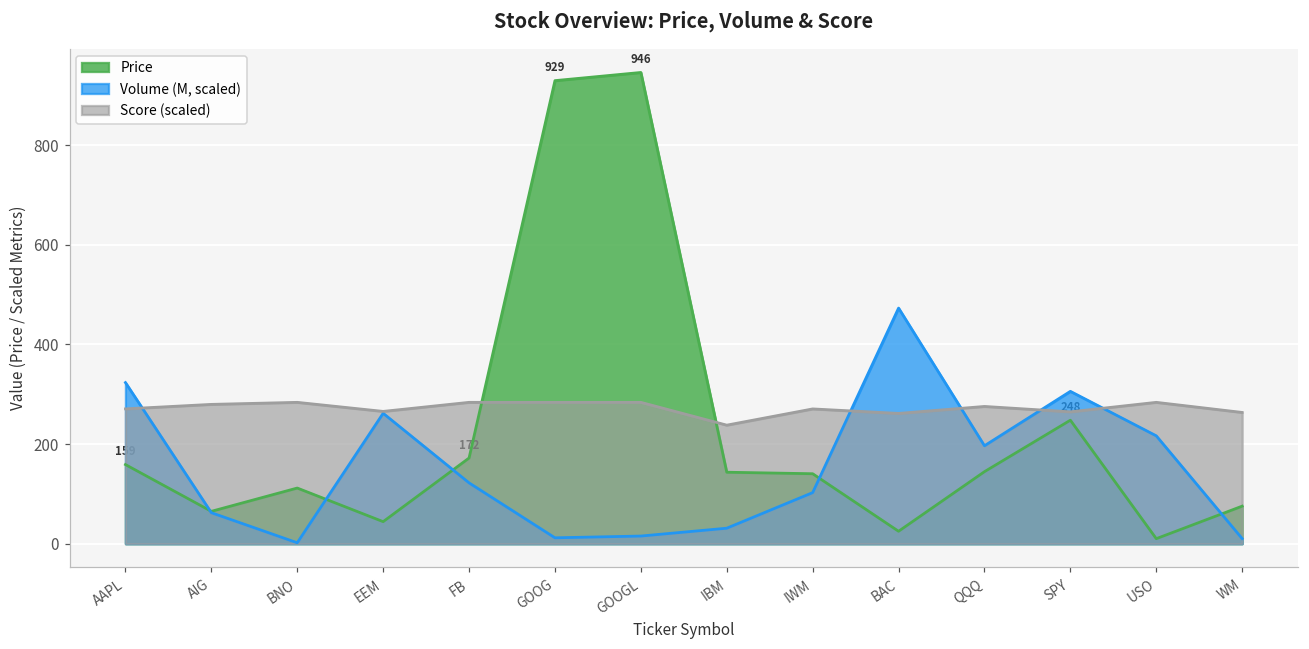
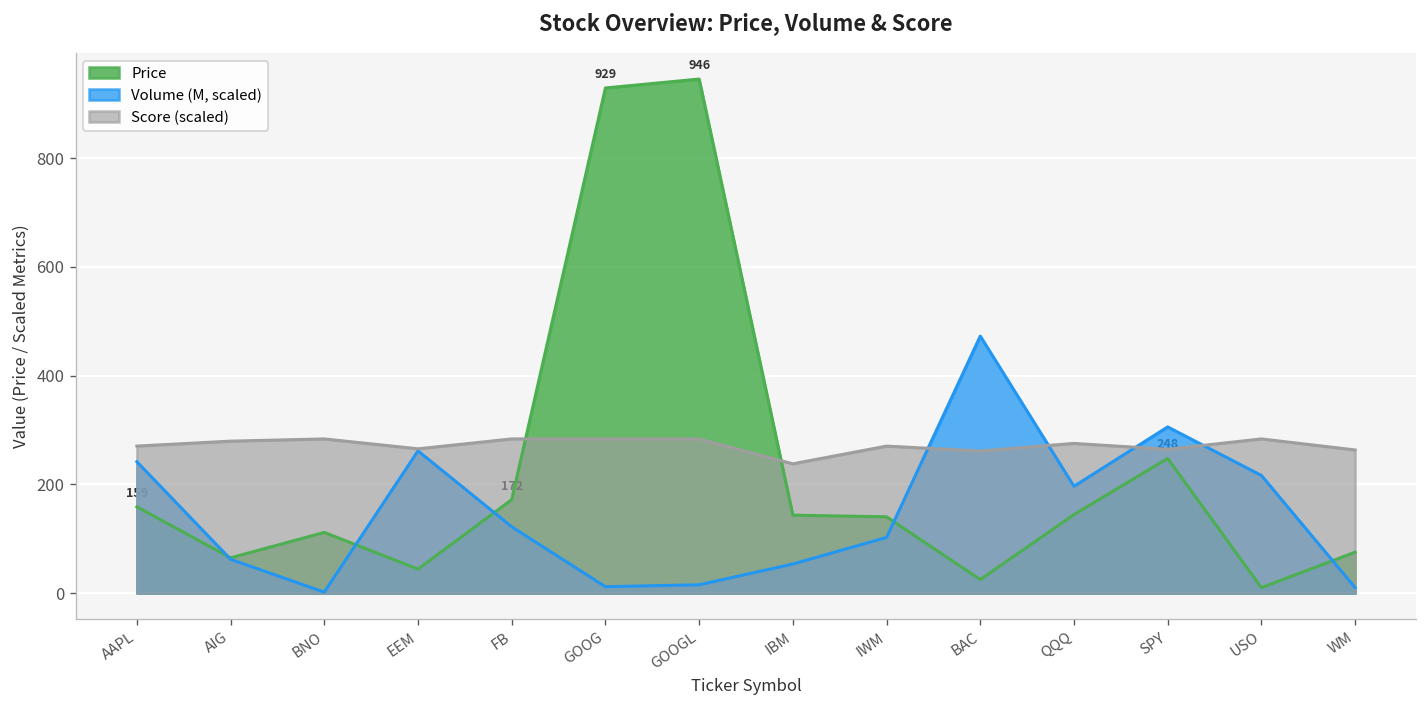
  {
    "Price": {
      "AAPL": 159,
      "FB": 172,
      "GOOG": 929,
      "GOOGL": 946
    },
    "Volume (M, scaled)": {
-     "AAPL": 320,
+     "AAPL": 240,
      "BNO": 0,
      "FB": 120,
      "GOOG": 10,
      "GOOGL": 20,
-     "IBM": 30,
+     "IBM": 50,
      "IWM": 100,
      "BAC": 470,
      "QQQ": 200,
      "SPY": 310,
      "USO": 220,
      "WM": 10
    },
    "Score (scaled)": {
      "AAPL": 270,
      "AIG": 280,
      "BNO": 280,
      "FB": 280,
      "GOOG": 280,
      "GOOGL": 280,
      "IBM": 240,
      "IWM": 270,
      "BAC": 260,
      "QQQ": 280,
      "USO": 280,
      "WM": 260
    }
  }
